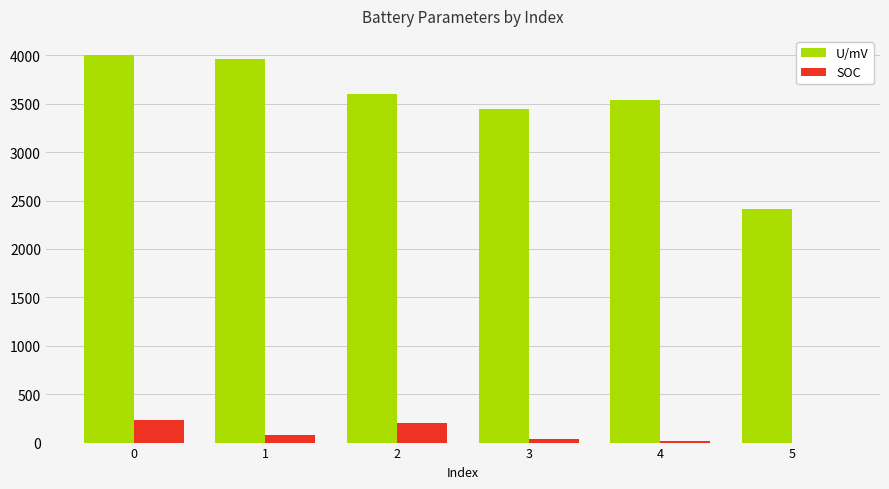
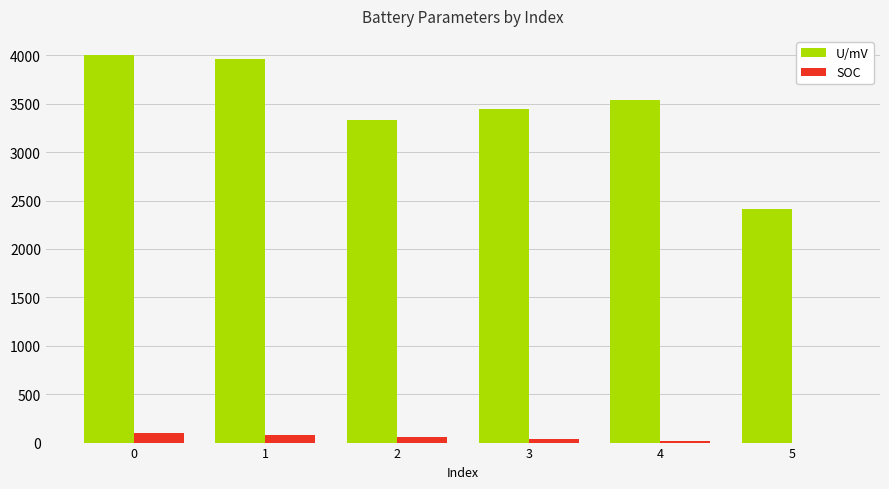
  {
    "U/mV": {
      "0": 4000,
      "1": 4000,
-     "2": 3600,
+     "2": 3300,
      "3": 3400,
      "4": 3500,
      "5": 2400
    },
    "SOC": {
-     "0": 200,
+     "0": 100,
      "1": 100,
-     "2": 200,
+     "2": 100,
      "3": 0,
      "5": 0
    }
  }
